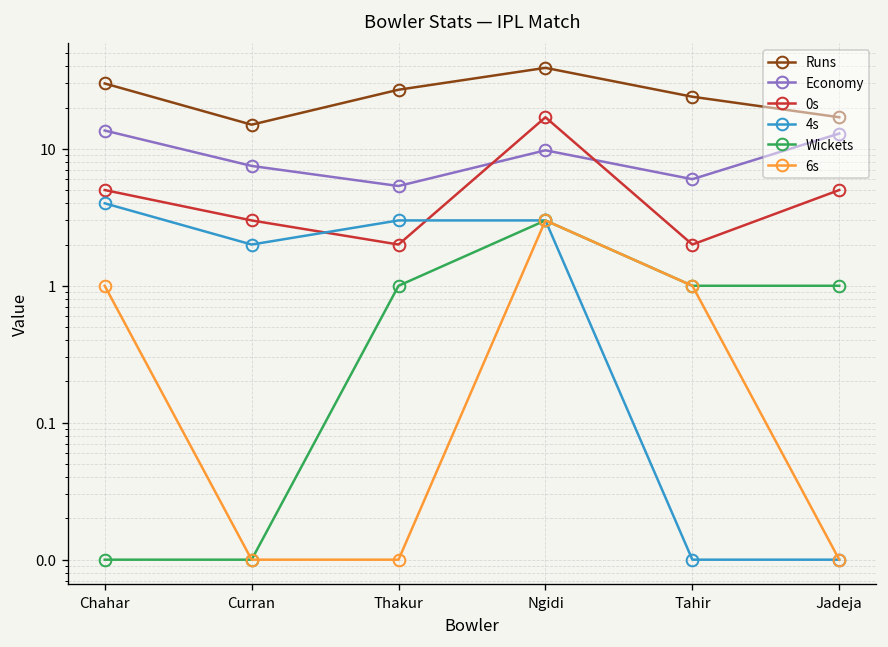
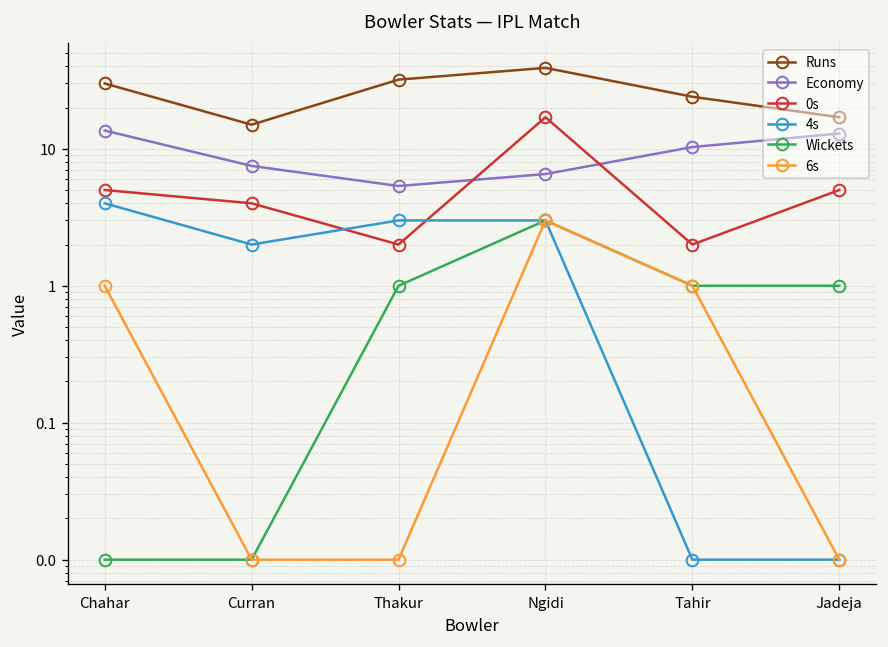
  {
    "Runs": {
      "Chahar": 30,
      "Curran": 15,
-     "Thakur": 27,
+     "Thakur": 32,
      "Ngidi": 39,
      "Tahir": 24
    },
    "Economy": {
      "Chahar": 14,
      "Curran": 8,
      "Thakur": 5,
-     "Ngidi": 10,
-     "Tahir": 6
+     "Ngidi": 7,
+     "Tahir": 10
    },
    "0s": {
      "Chahar": 5,
-     "Curran": 3,
+     "Curran": 4,
      "Thakur": 2,
      "Ngidi": 17,
      "Tahir": 2,
      "Jadeja": 5
    },
    "4s": {
      "Chahar": 4,
      "Curran": 2,
      "Thakur": 3,
      "Tahir": 0.010
    },
    "Wickets": {
      "Chahar": 0.010,
      "Thakur": 1,
      "Jadeja": 1
    },
    "6s": {
      "Chahar": 1,
      "Thakur": 0.010
    }
  }
